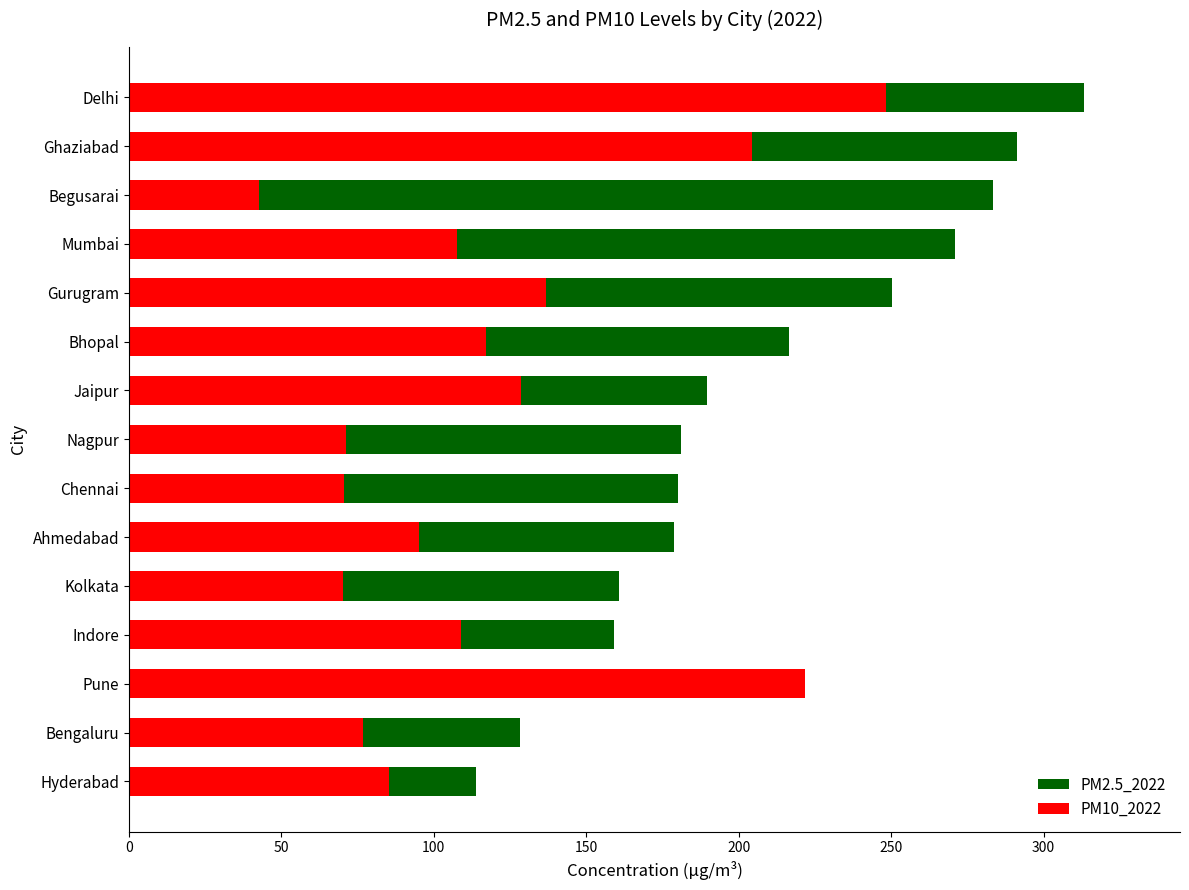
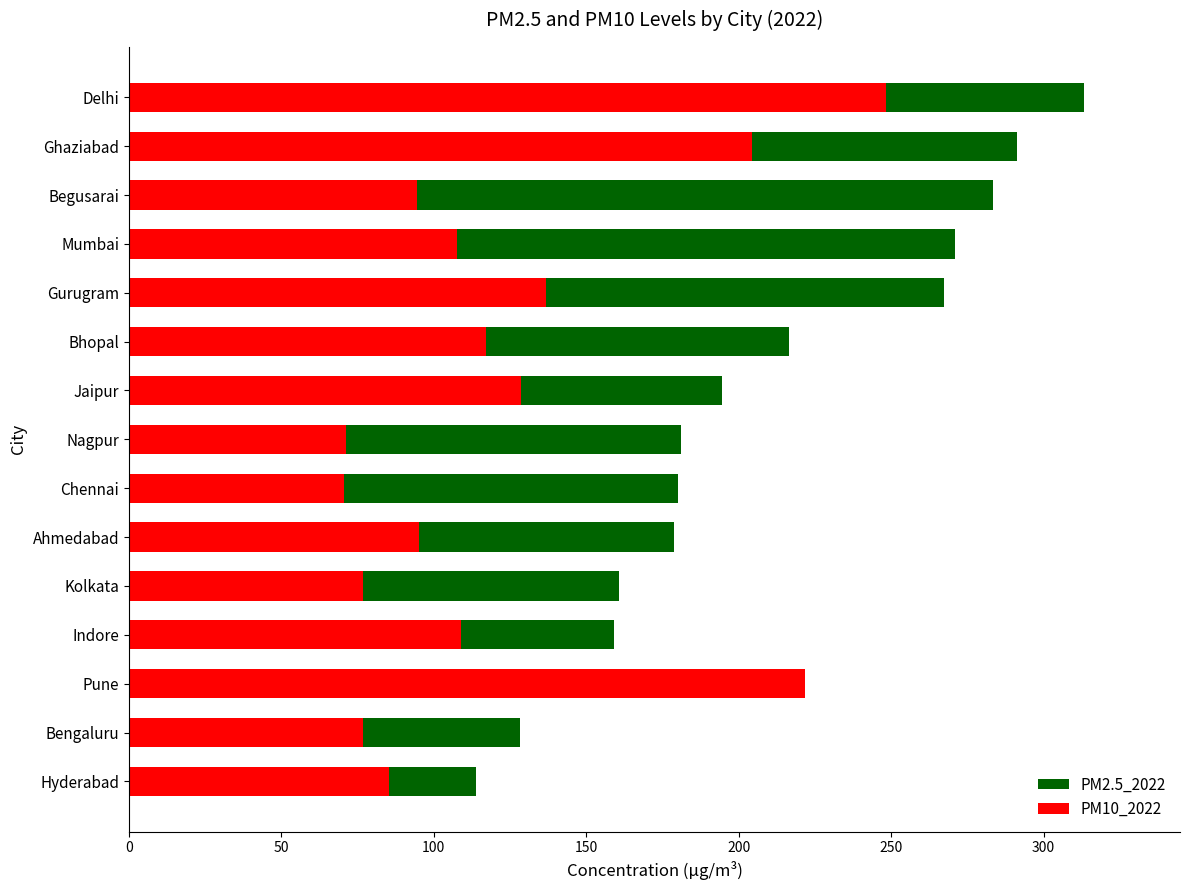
  {
    "PM2.5_2022": {
      "Delhi": 313,
      "Ghaziabad": 291,
      "Begusarai": 284,
      "Mumbai": 271,
-     "Gurugram": 250,
+     "Gurugram": 267,
      "Bhopal": 217,
-     "Jaipur": 190,
+     "Jaipur": 194,
      "Nagpur": 181,
      "Chennai": 180,
      "Ahmedabad": 179,
      "Kolkata": 161,
      "Indore": 159,
      "Bengaluru": 128,
      "Hyderabad": 114
    },
    "PM10_2022": {
-     "Begusarai": 43,
-     "Kolkata": 70,
+     "Begusarai": 95,
+     "Kolkata": 77,
      "Pune": 222
    }
  }
